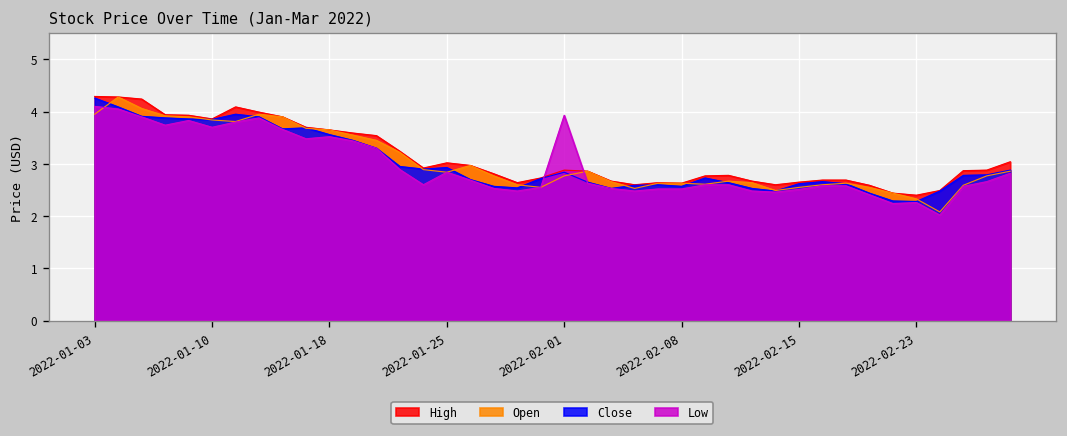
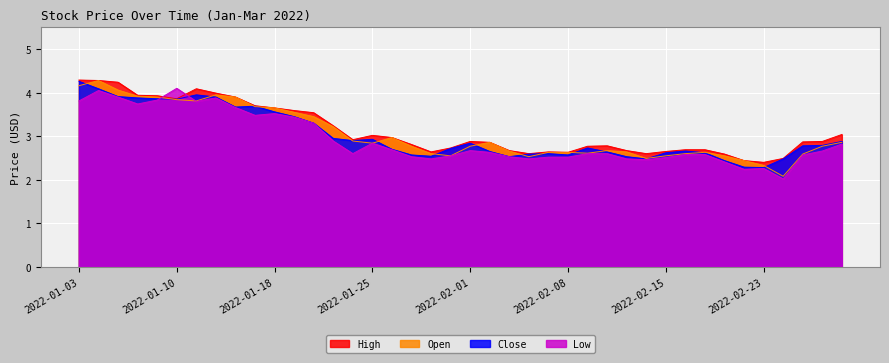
  {
    "High": {
      "2022-01-25": 3.0,
      "2022-02-23": 2.4
    },
    "Open": {
-     "2022-01-03": 4.0,
+     "2022-01-03": 4.2,
      "2022-02-01": 2.8
    },
    "Close": {
      "2022-01-25": 2.9
    },
    "Low": {
-     "2022-01-03": 4.1,
-     "2022-01-10": 3.7,
-     "2022-02-01": 3.9
+     "2022-01-03": 3.8,
+     "2022-01-10": 4.1,
+     "2022-02-01": 2.7
    }
  }
